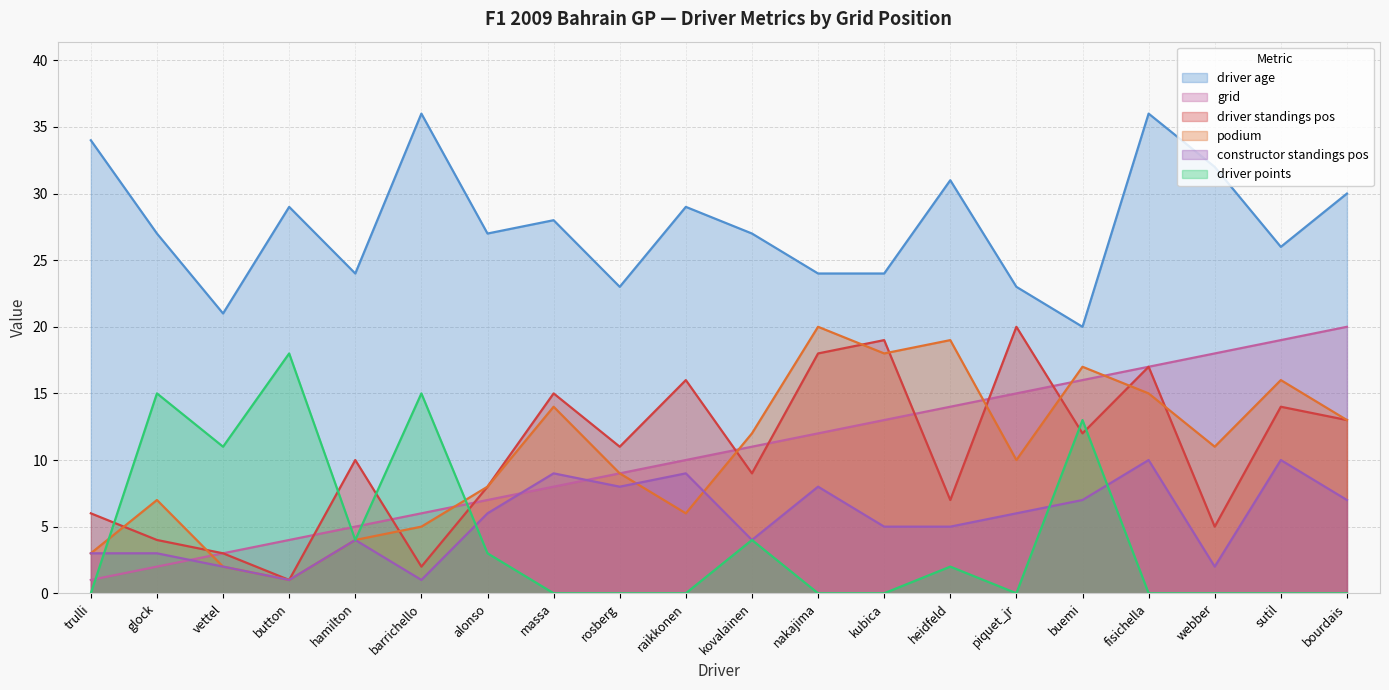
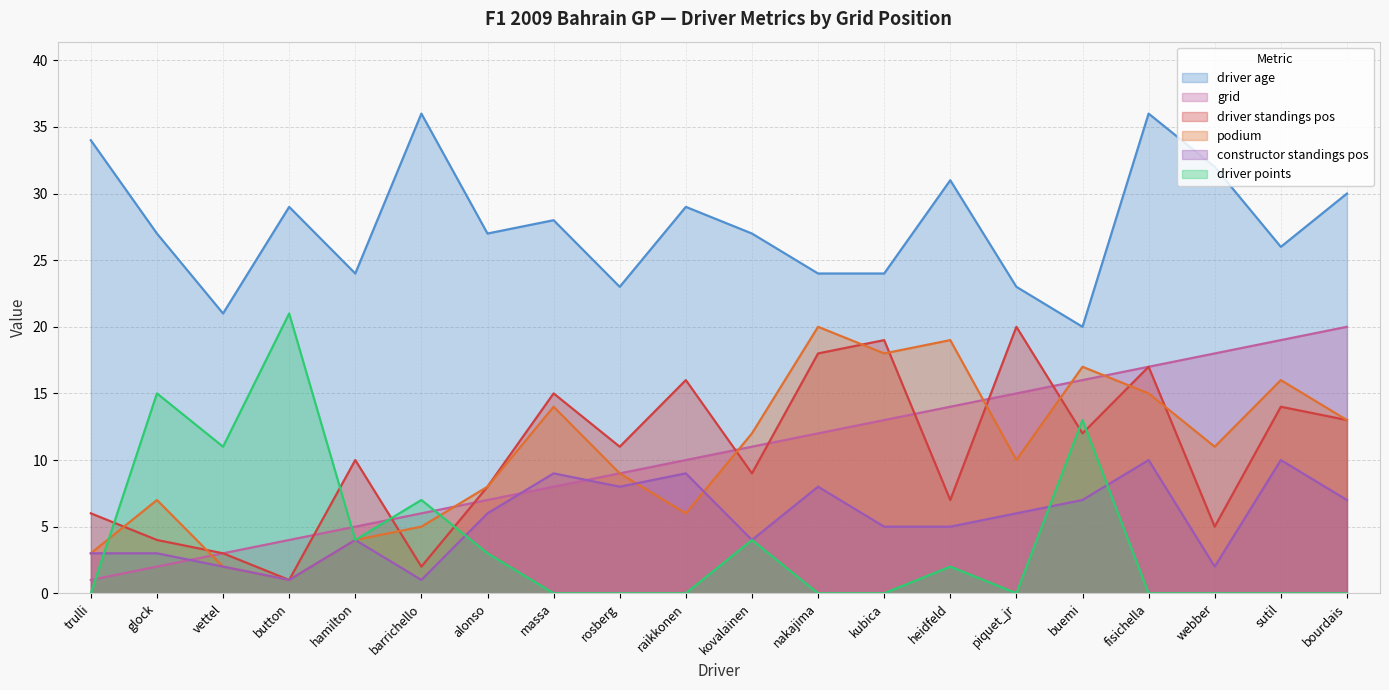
  {
    "driver points": {
      "trulli": 0,
      "glock": 15,
      "vettel": 11,
-     "button": 18,
-     "barrichello": 15,
+     "button": 21,
+     "barrichello": 7,
      "alonso": 3,
      "massa": 0,
      "rosberg": 0,
      "raikkonen": 0,
      "nakajima": 0,
      "kubica": 0,
      "heidfeld": 2,
      "piquet_jr": 0,
      "buemi": 13,
      "fisichella": 0,
      "webber": 0,
      "sutil": 0,
      "bourdais": 0
    }
  }
